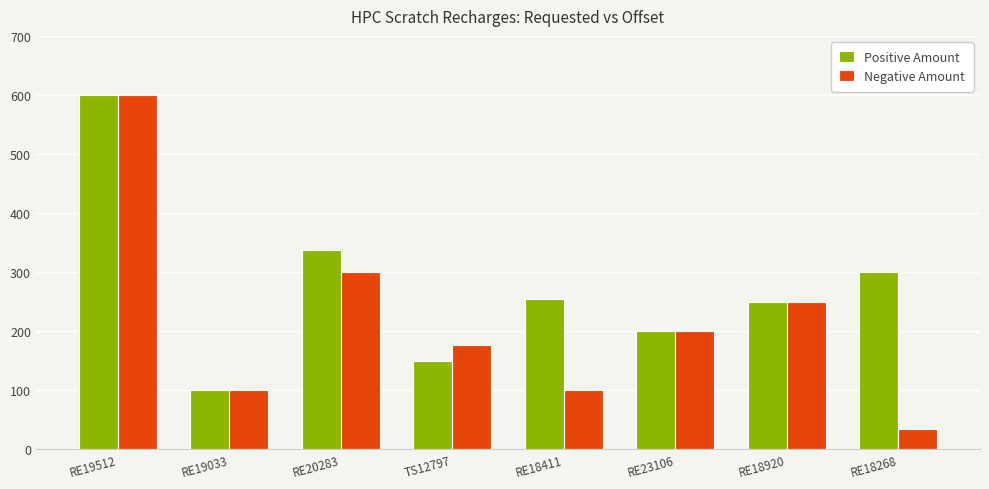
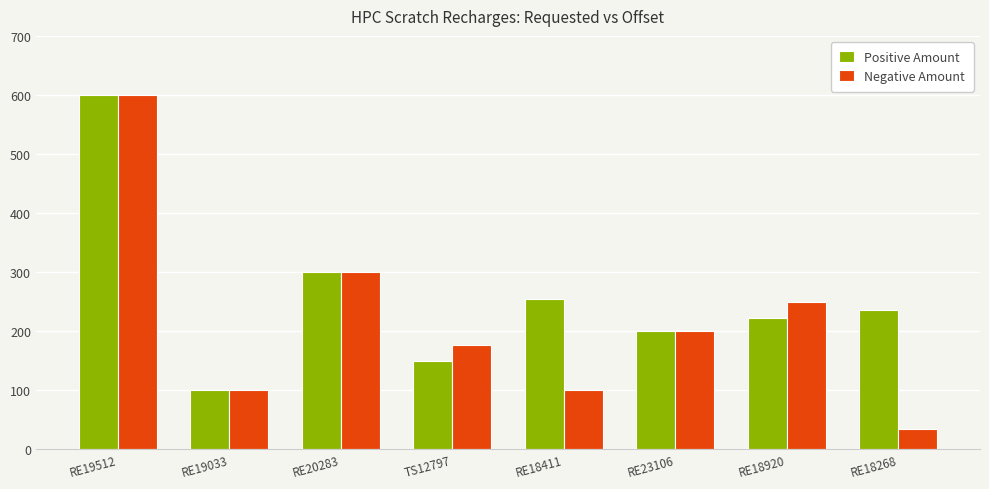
  {
    "Positive Amount": {
      "RE19512": 600,
      "RE19033": 100,
-     "RE20283": 340,
+     "RE20283": 300,
      "TS12797": 150,
      "RE18411": 250,
      "RE23106": 200,
-     "RE18920": 250,
-     "RE18268": 300
+     "RE18920": 220,
+     "RE18268": 240
    },
    "Negative Amount": {
      "RE19512": 600,
      "RE19033": 100,
      "RE20283": 300,
      "TS12797": 180,
      "RE18411": 100,
      "RE23106": 200,
      "RE18920": 250,
      "RE18268": 40
    }
  }
